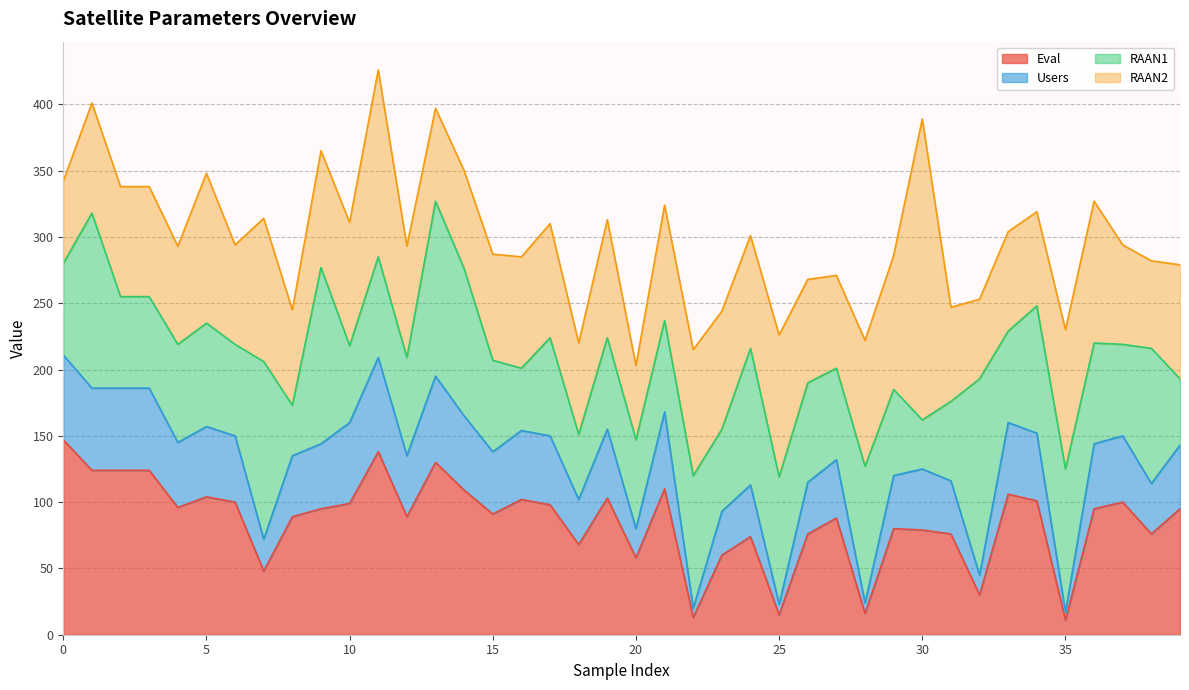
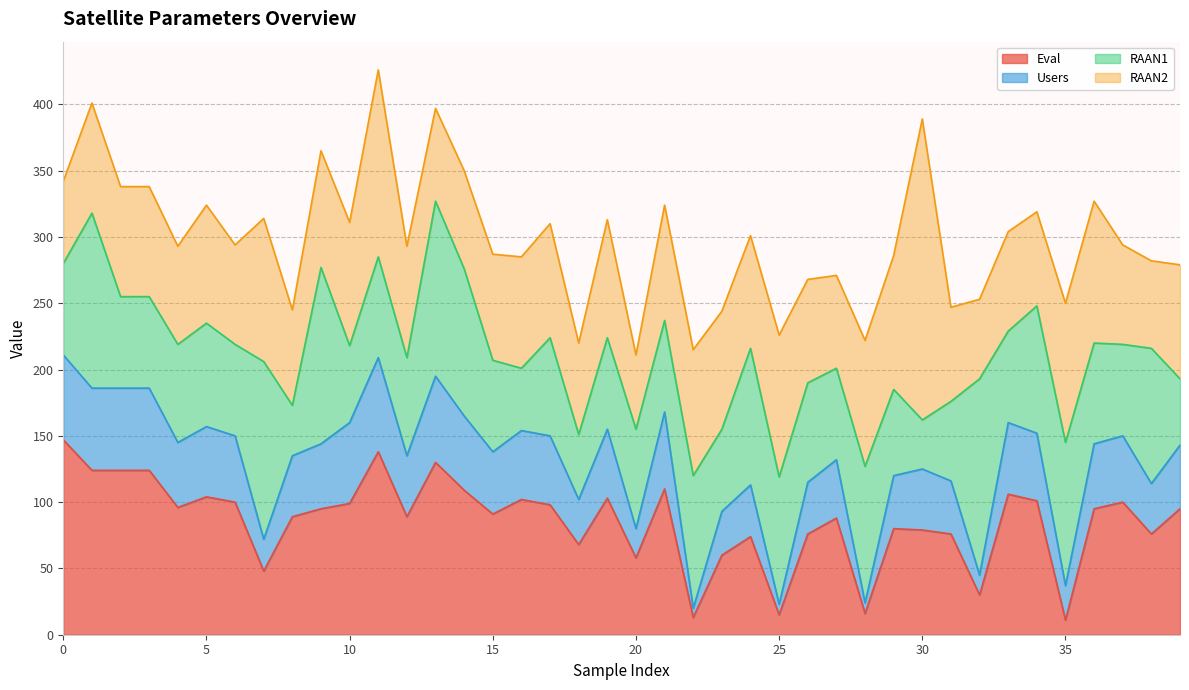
  {
    "Eval": {
      "0": 147,
      "5": 104,
      "10": 99,
      "15": 91,
      "20": 58,
      "25": 15,
      "30": 79,
      "35": 11
    },
    "Users": {
      "0": 64,
      "5": 53,
      "10": 61,
      "15": 47,
      "20": 22,
      "25": 8,
      "30": 46,
-     "35": 6
+     "35": 26
    },
    "RAAN1": {
      "0": 69,
      "5": 78,
      "10": 58,
      "15": 69,
-     "20": 67,
+     "20": 75,
      "25": 96,
      "30": 37,
      "35": 108
    },
    "RAAN2": {
      "0": 62,
-     "5": 113,
+     "5": 89,
      "10": 93,
      "15": 80,
      "20": 56,
      "25": 107,
      "30": 227,
      "35": 105
    }
  }
